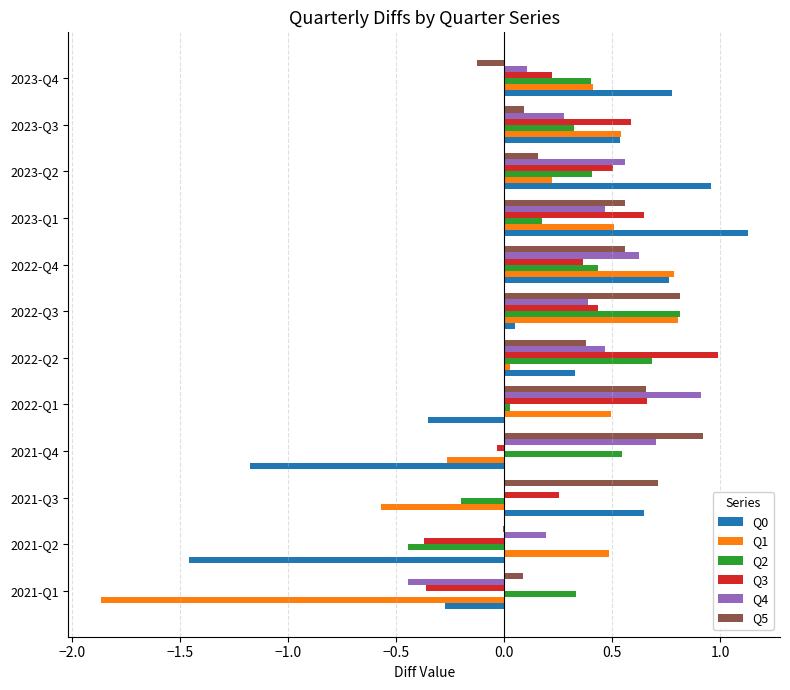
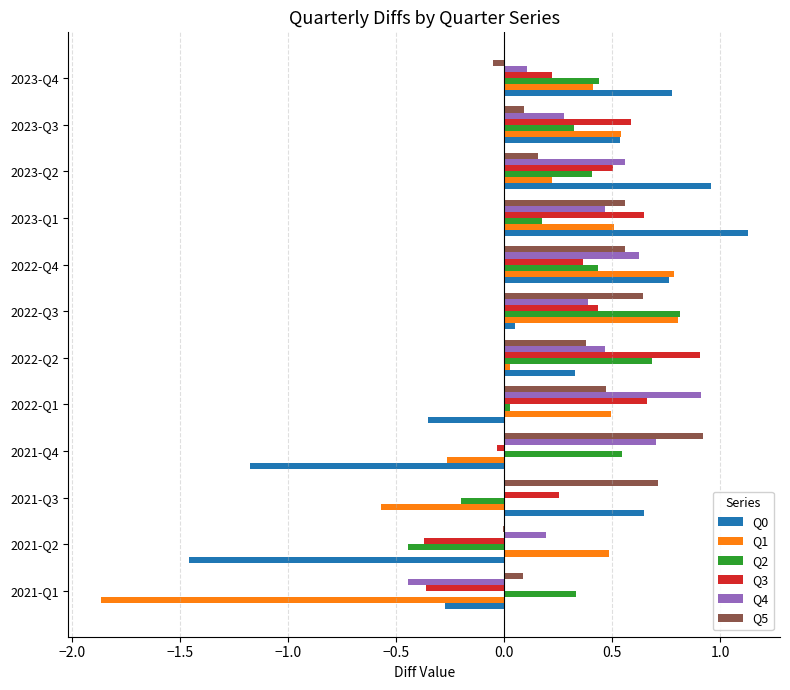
  {
    "Q0": {
      "2023-Q4": 0.78,
      "2023-Q3": 0.54,
      "2023-Q2": 0.96,
      "2023-Q1": 1.13,
      "2022-Q4": 0.76,
      "2022-Q3": 0.05,
      "2022-Q2": 0.33,
      "2022-Q1": -0.35,
      "2021-Q4": -1.17,
      "2021-Q3": 0.64,
      "2021-Q2": -1.46,
      "2021-Q1": -0.27
    },
    "Q1": {
      "2023-Q4": 0.41,
      "2023-Q3": 0.54,
      "2023-Q2": 0.22,
      "2023-Q1": 0.51,
      "2022-Q4": 0.79,
      "2022-Q3": 0.80,
      "2022-Q2": 0.03,
      "2022-Q1": 0.49,
      "2021-Q4": -0.27,
      "2021-Q3": -0.57,
      "2021-Q2": 0.48,
      "2021-Q1": -1.87
    },
    "Q2": {
-     "2023-Q4": 0.40,
+     "2023-Q4": 0.44,
      "2023-Q3": 0.32,
      "2023-Q2": 0.41,
      "2023-Q1": 0.18,
      "2022-Q4": 0.43,
      "2022-Q3": 0.81,
      "2022-Q2": 0.68,
      "2022-Q1": 0.03,
      "2021-Q4": 0.54,
      "2021-Q3": -0.20,
      "2021-Q2": -0.44,
      "2021-Q1": 0.33
    },
    "Q3": {
      "2023-Q4": 0.22,
      "2023-Q3": 0.59,
      "2023-Q2": 0.50,
      "2023-Q1": 0.65,
      "2022-Q4": 0.37,
      "2022-Q3": 0.43,
-     "2022-Q2": 0.99,
+     "2022-Q2": 0.90,
      "2022-Q1": 0.66,
      "2021-Q4": -0.03,
      "2021-Q3": 0.25,
      "2021-Q2": -0.37,
      "2021-Q1": -0.36
    },
    "Q4": {
      "2023-Q4": 0.11,
      "2023-Q3": 0.27,
      "2023-Q2": 0.56,
      "2023-Q1": 0.47,
      "2022-Q4": 0.62,
      "2022-Q3": 0.39,
      "2022-Q2": 0.46,
      "2022-Q1": 0.91,
      "2021-Q4": 0.70,
      "2021-Q2": 0.19,
      "2021-Q1": -0.45
    },
    "Q5": {
-     "2023-Q4": -0.13,
+     "2023-Q4": -0.05,
      "2023-Q3": 0.09,
      "2023-Q2": 0.16,
      "2023-Q1": 0.56,
      "2022-Q4": 0.56,
-     "2022-Q3": 0.81,
+     "2022-Q3": 0.64,
      "2022-Q2": 0.38,
-     "2022-Q1": 0.66,
+     "2022-Q1": 0.47,
      "2021-Q4": 0.92,
      "2021-Q3": 0.71,
      "2021-Q1": 0.09
    }
  }
